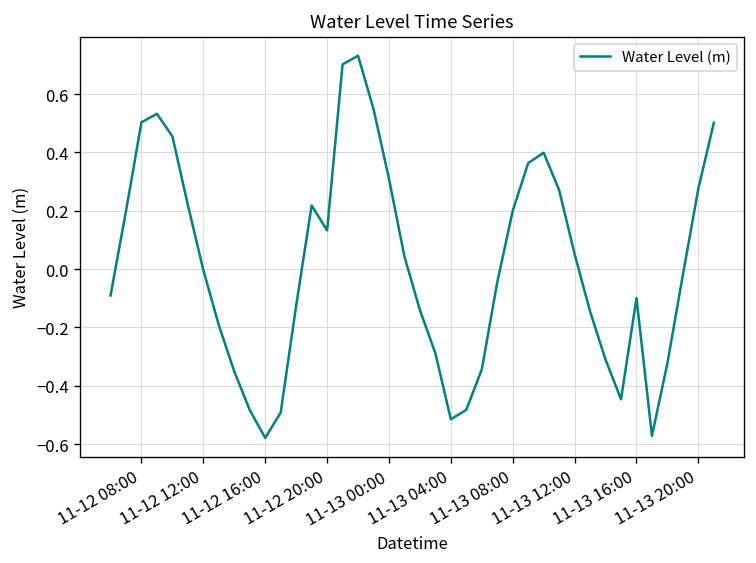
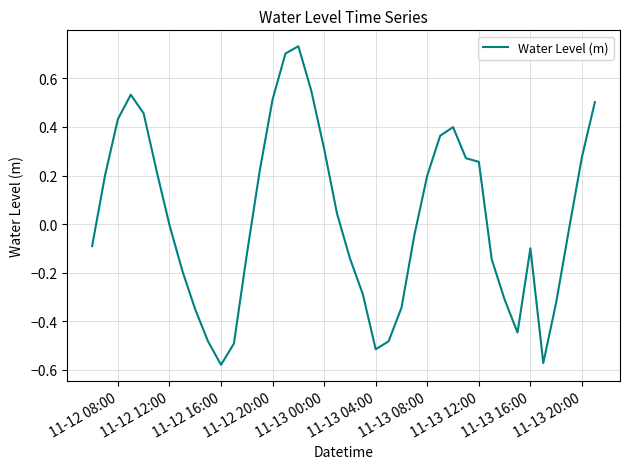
  {
-   "11-12 08:00": 0.50,
+   "11-12 08:00": 0.43,
    "11-12 12:00": 0.00,
    "11-12 16:00": -0.58,
-   "11-12 20:00": 0.13,
+   "11-12 20:00": 0.51,
    "11-13 00:00": 0.31,
    "11-13 04:00": -0.52,
    "11-13 08:00": 0.20,
-   "11-13 12:00": 0.05,
+   "11-13 12:00": 0.26,
    "11-13 16:00": -0.10,
    "11-13 20:00": 0.28
  }
